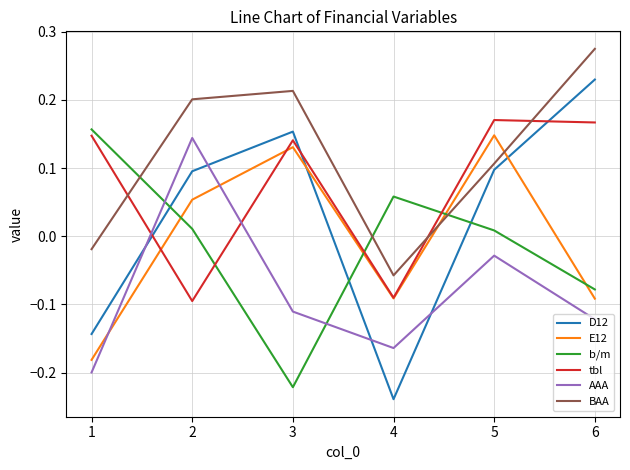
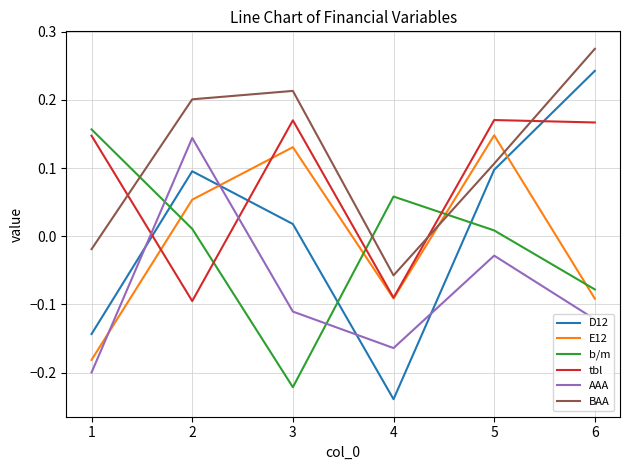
  {
    "D12": {
      "1": -0.14,
      "2": 0.10,
-     "3": 0.15,
+     "3": 0.02,
      "4": -0.24,
      "5": 0.10,
-     "6": 0.23
+     "6": 0.24
    },
    "E12": {
      "1": -0.18,
      "2": 0.05,
      "3": 0.13,
      "5": 0.15,
      "6": -0.09
    },
    "b/m": {
      "1": 0.16,
      "2": 0.01,
      "3": -0.22,
      "4": 0.06,
      "5": 0.01,
      "6": -0.08
    },
    "tbl": {
      "1": 0.15,
      "2": -0.09,
-     "3": 0.14,
+     "3": 0.17,
      "5": 0.17,
      "6": 0.17
    },
    "AAA": {
      "1": -0.20,
      "2": 0.14,
      "3": -0.11,
      "4": -0.16,
      "5": -0.03
    },
    "BAA": {
      "1": -0.02,
      "2": 0.20,
      "3": 0.21,
      "4": -0.06,
      "5": 0.11,
      "6": 0.27
    }
  }
